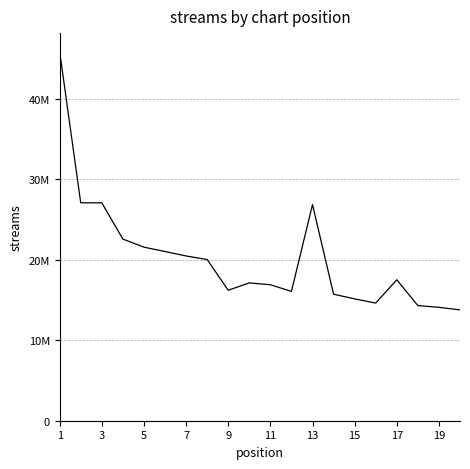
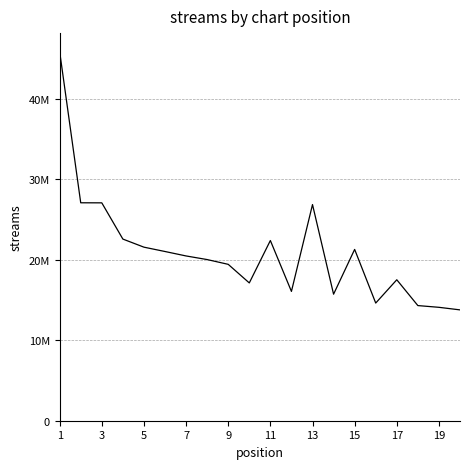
  {
    "1": 46000000,
    "3": 27000000,
    "5": 22000000,
    "7": 20000000,
-   "9": 16000000,
-   "11": 17000000,
+   "9": 19000000,
+   "11": 22000000,
    "13": 27000000,
-   "15": 15000000,
+   "15": 21000000,
    "17": 18000000,
    "19": 14000000
  }
